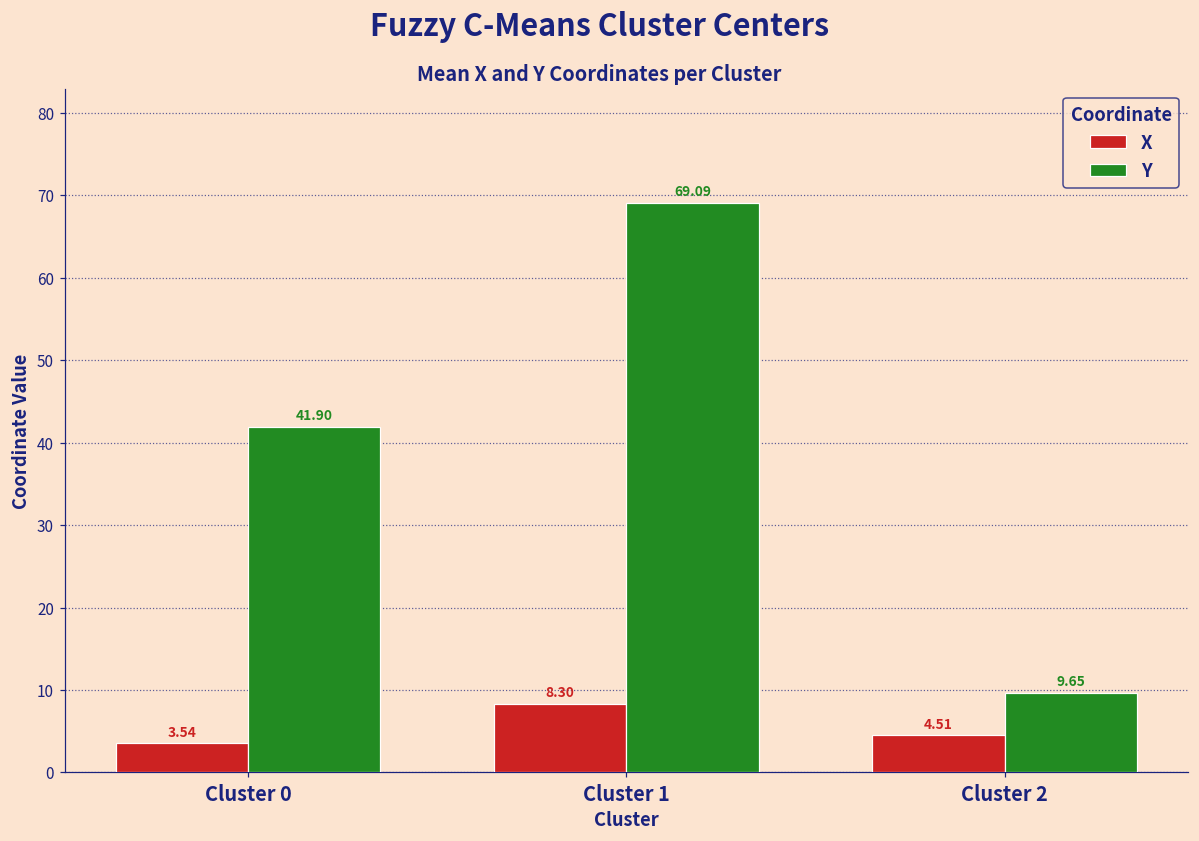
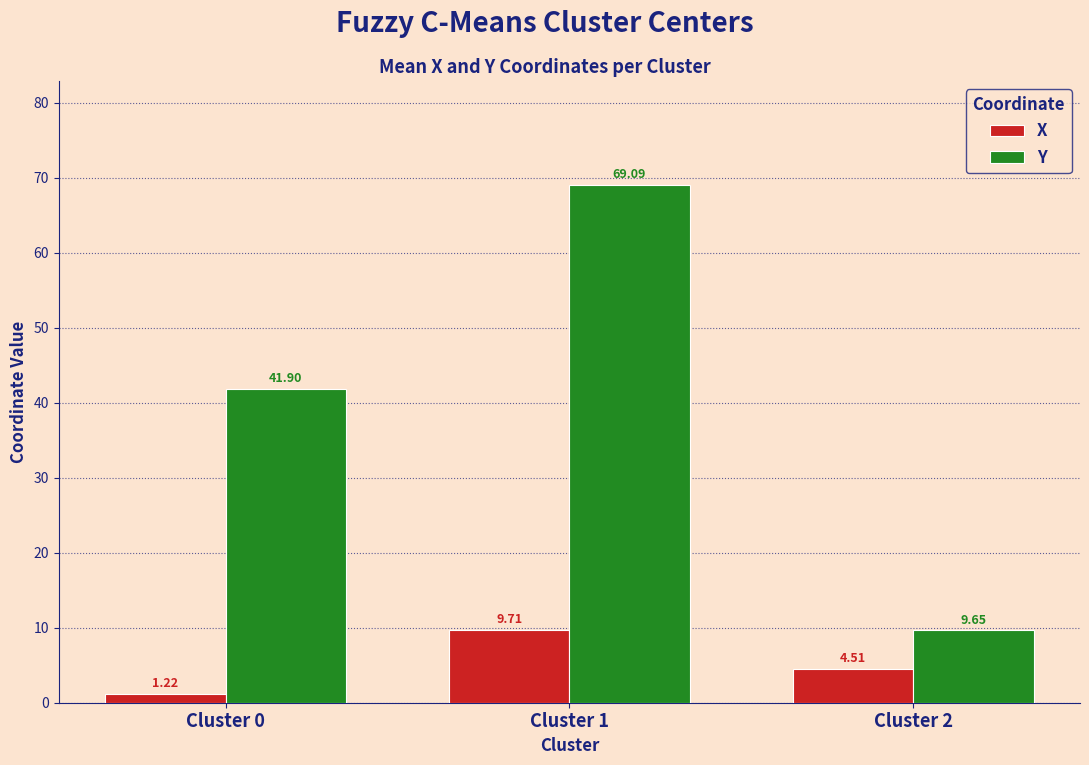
  {
    "X": {
-     "Cluster 0": 3.54,
-     "Cluster 1": 8.30,
+     "Cluster 0": 1.22,
+     "Cluster 1": 9.71,
      "Cluster 2": 4.51
    },
    "Y": {
      "Cluster 0": 41.90,
      "Cluster 1": 69.09,
      "Cluster 2": 9.65
    }
  }
